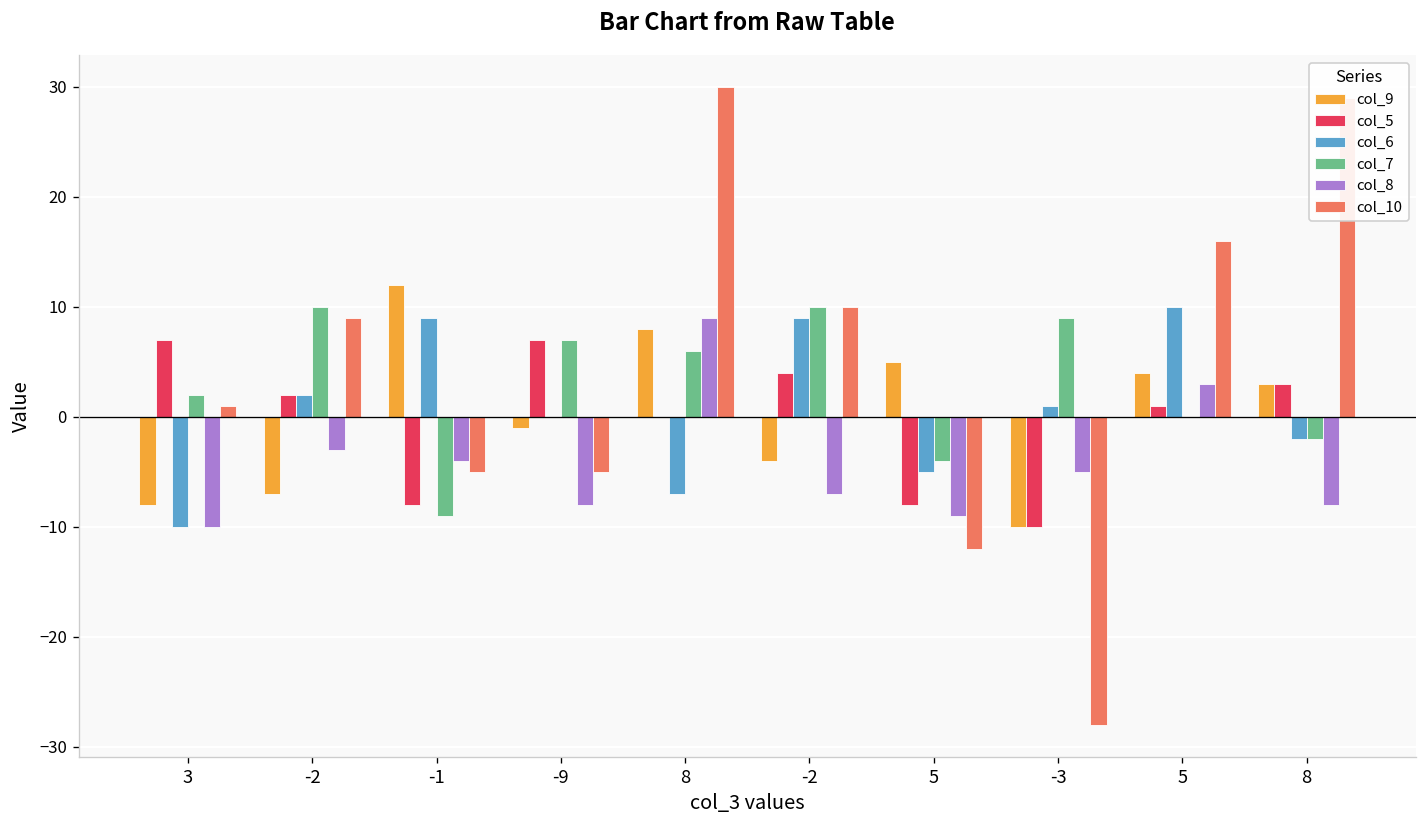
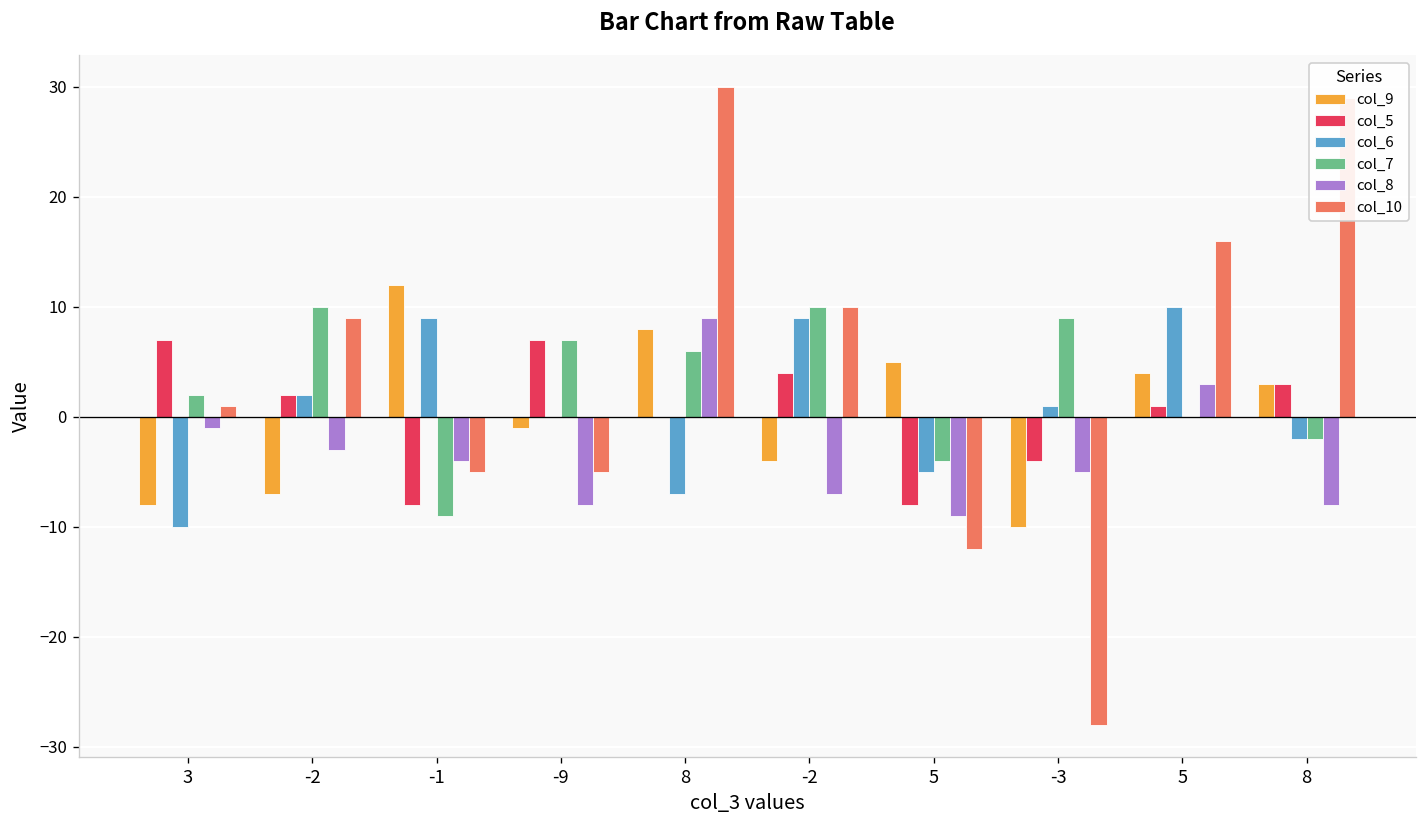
  {
    "col_9": {
      "3": -8,
      "-1": 12,
      "-9": -1,
      "-3": -10
    },
    "col_5": {
      "3": 7,
      "-1": -8,
      "-9": 7,
-     "-3": -10
+     "-3": -4
    },
    "col_6": {
      "3": -10,
      "-1": 9,
      "-9": 0,
      "-3": 1
    },
    "col_7": {
      "3": 2,
      "-1": -9,
      "-9": 7,
      "-3": 9
    },
    "col_8": {
-     "3": -10,
+     "3": -1,
      "-1": -4,
      "-9": -8,
      "-3": -5
    },
    "col_10": {
      "3": 1,
      "-1": -5,
      "-9": -5,
      "-3": -28
    }
  }
